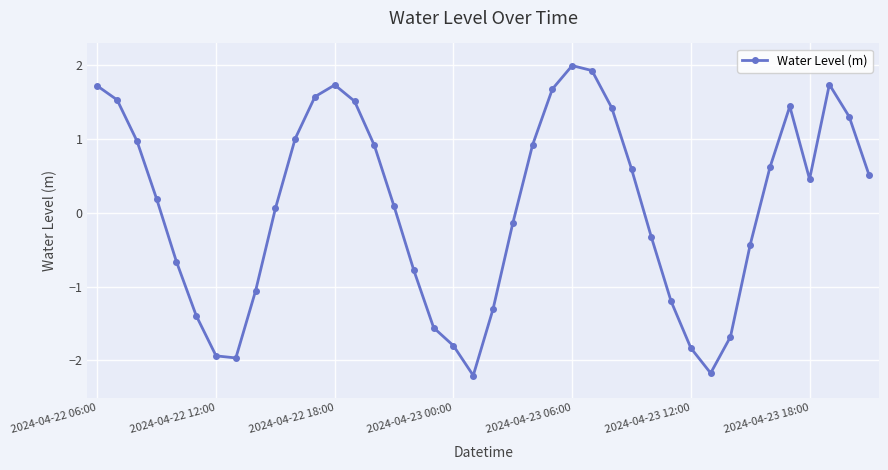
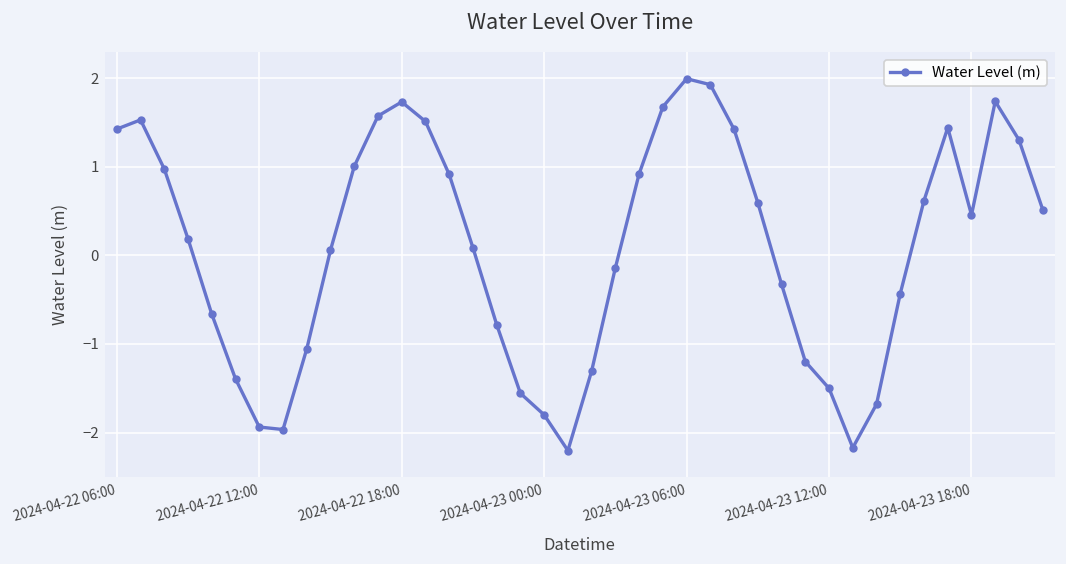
  {
-   "2024-04-22 06:00": 1.7,
+   "2024-04-22 06:00": 1.4,
    "2024-04-22 12:00": -1.9,
    "2024-04-22 18:00": 1.7,
    "2024-04-23 00:00": -1.8,
    "2024-04-23 06:00": 2.0,
-   "2024-04-23 12:00": -1.8,
+   "2024-04-23 12:00": -1.5,
    "2024-04-23 18:00": 0.5
  }
